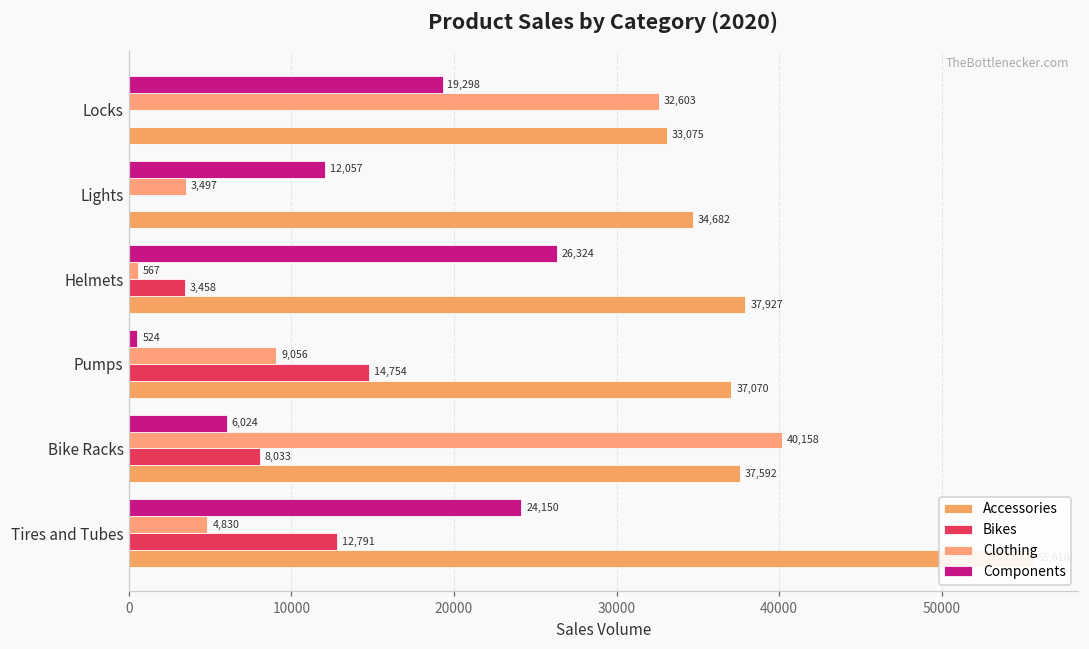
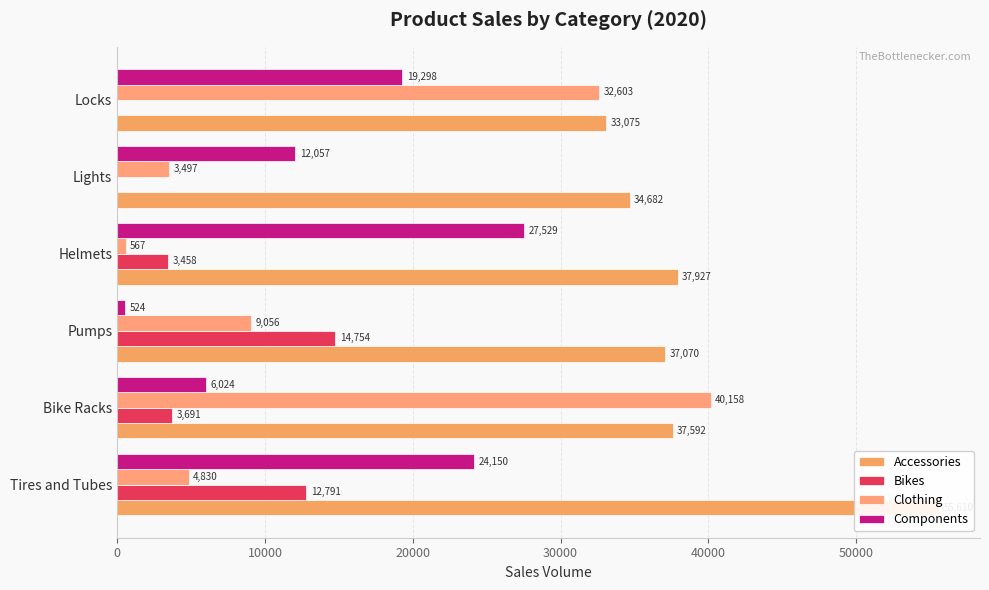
  {
    "Bikes": {
      "Helmets": "3,458",
      "Pumps": "14,754",
-     "Bike Racks": "8,033",
+     "Bike Racks": "3,691",
      "Tires and Tubes": "12,791"
    },
    "Components": {
      "Locks": "19,298",
      "Lights": "12,057",
-     "Helmets": "26,324",
+     "Helmets": "27,529",
      "Pumps": "524",
      "Bike Racks": "6,024",
      "Tires and Tubes": "24,150"
    }
  }
